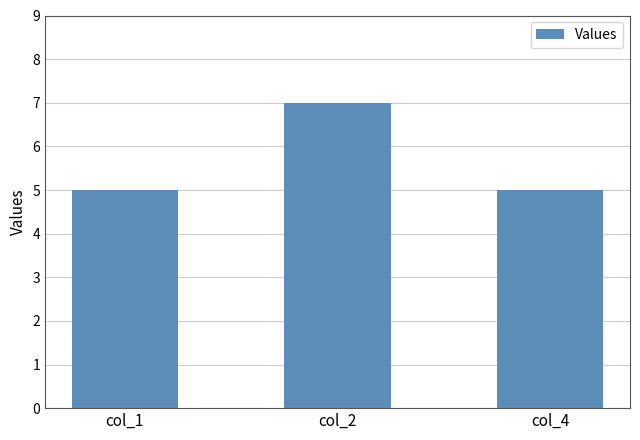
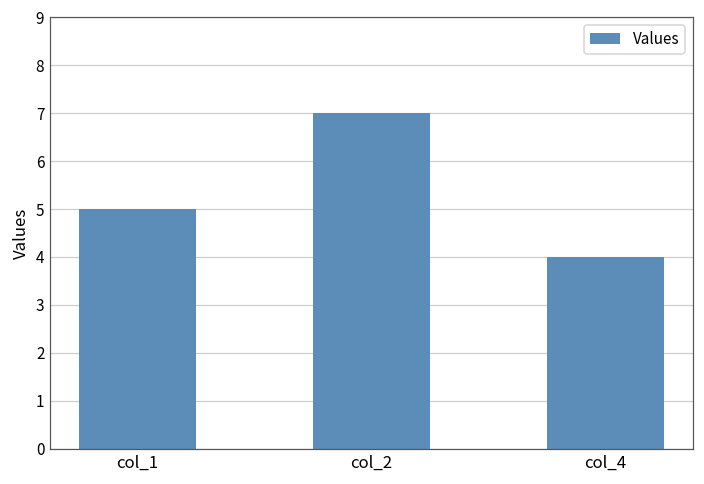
  {
    "col_1": 5,
    "col_2": 7,
-   "col_4": 5
+   "col_4": 4
  }
